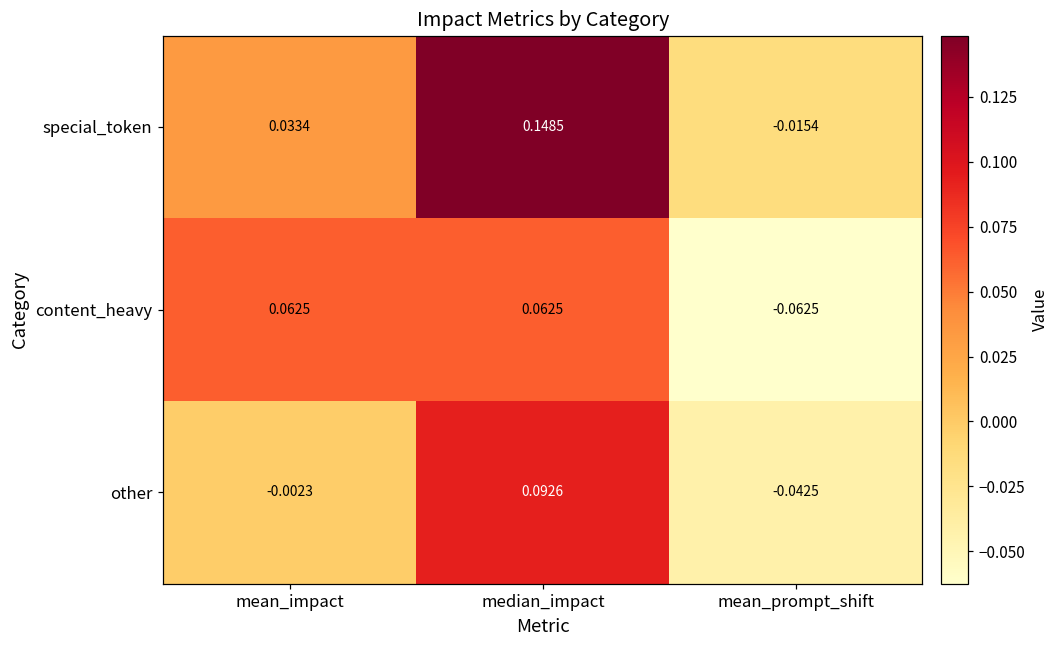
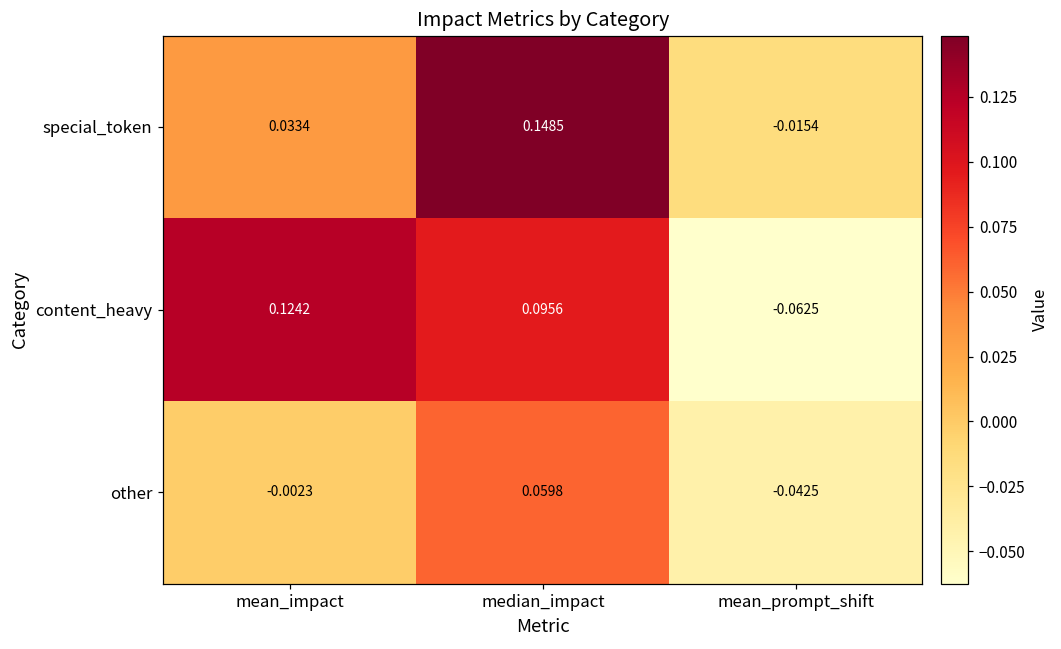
  {
    "special_token": {
      "mean_impact": 0.0334,
      "median_impact": 0.1485,
      "mean_prompt_shift": -0.0154
    },
    "content_heavy": {
-     "mean_impact": 0.0625,
-     "median_impact": 0.0625,
+     "mean_impact": 0.1242,
+     "median_impact": 0.0956,
      "mean_prompt_shift": -0.0625
    },
    "other": {
      "mean_impact": -0.0023,
-     "median_impact": 0.0926,
+     "median_impact": 0.0598,
      "mean_prompt_shift": -0.0425
    }
  }
